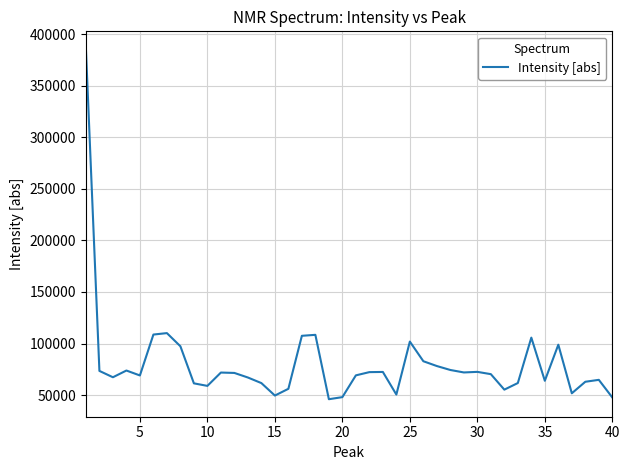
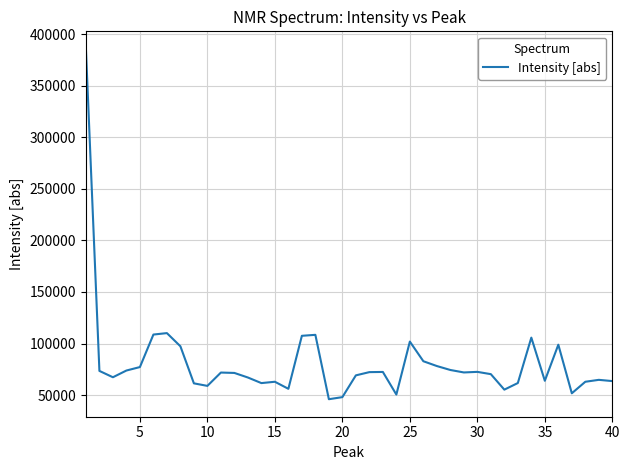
  {
-   "5": 69000,
+   "5": 77000,
    "10": 59000,
-   "15": 49000,
+   "15": 63000,
    "20": 48000,
    "25": 102000,
    "30": 72000,
    "35": 64000,
-   "40": 48000
+   "40": 64000
  }
